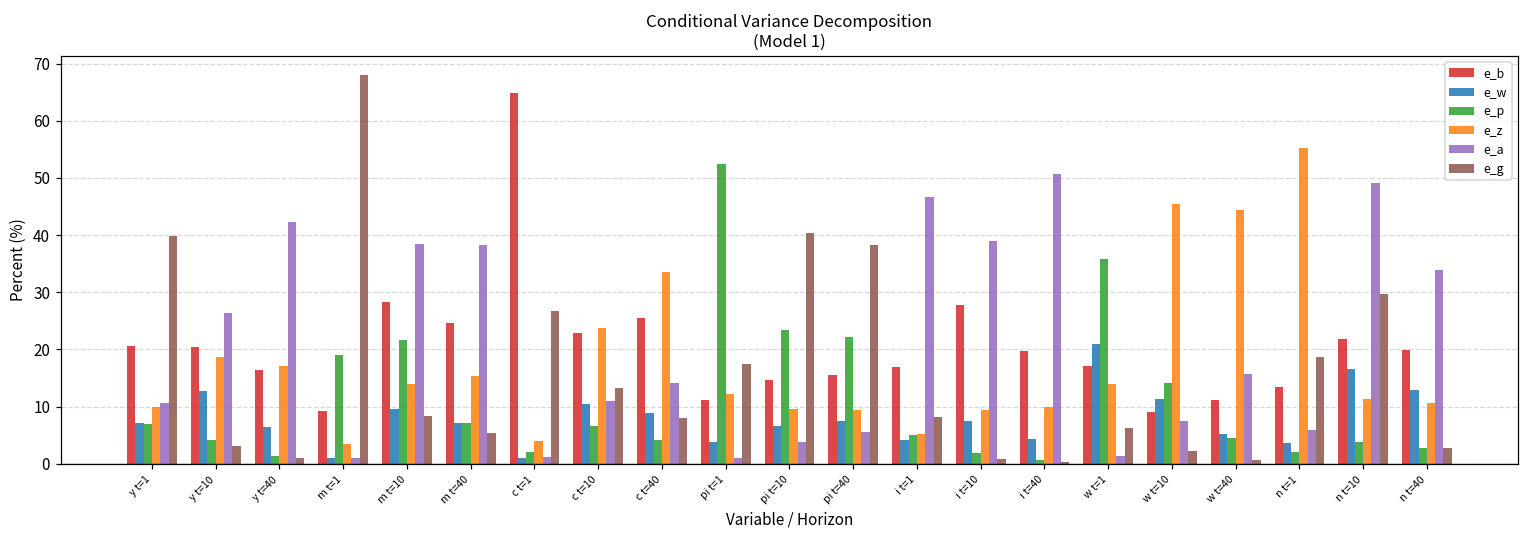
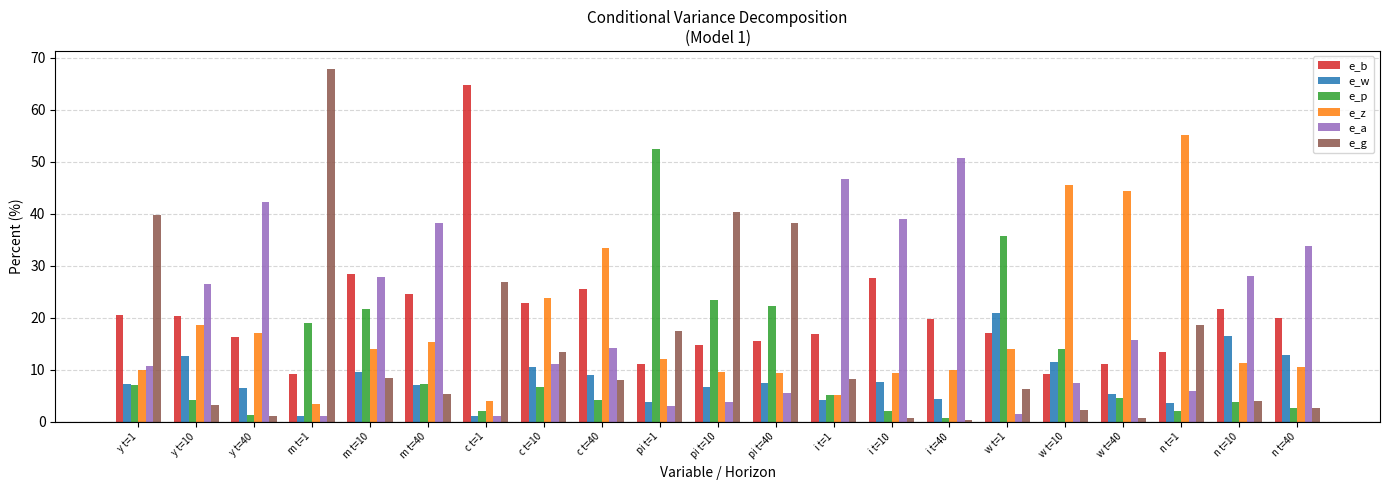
  {
    "e_b": {
      "y t=1": 21,
      "y t=10": 20,
      "y t=40": 16,
      "m t=1": 9,
      "m t=10": 28,
      "m t=40": 25,
      "c t=1": 65,
      "c t=10": 23,
      "c t=40": 25,
      "pi t=1": 11,
      "pi t=10": 15,
      "pi t=40": 16,
      "i t=1": 17,
      "i t=10": 28,
      "i t=40": 20,
      "w t=1": 17,
      "w t=10": 9,
      "w t=40": 11,
      "n t=1": 13,
      "n t=10": 22,
      "n t=40": 20
    },
    "e_w": {
      "y t=1": 7,
      "y t=10": 13,
      "y t=40": 6,
      "m t=1": 1,
      "m t=10": 10,
      "m t=40": 7,
      "c t=1": 1,
      "c t=10": 10,
      "c t=40": 9,
      "pi t=1": 4,
      "pi t=10": 7,
      "pi t=40": 7,
      "i t=1": 4,
      "i t=10": 8,
      "i t=40": 4,
      "w t=1": 21,
      "w t=10": 11,
      "w t=40": 5,
      "n t=1": 4,
      "n t=10": 17,
      "n t=40": 13
    },
    "e_p": {
      "y t=1": 7,
      "y t=10": 4,
      "y t=40": 1,
      "m t=1": 19,
      "m t=10": 22,
      "m t=40": 7,
      "c t=1": 2,
      "c t=10": 7,
      "c t=40": 4,
      "pi t=1": 53,
      "pi t=10": 23,
      "pi t=40": 22,
      "i t=1": 5,
      "i t=10": 2,
      "i t=40": 1,
      "w t=1": 36,
      "w t=10": 14,
      "w t=40": 5,
      "n t=1": 2,
      "n t=10": 4,
      "n t=40": 3
    },
    "e_z": {
      "y t=1": 10,
      "y t=10": 19,
      "y t=40": 17,
      "m t=1": 3,
      "m t=10": 14,
      "m t=40": 15,
      "c t=1": 4,
      "c t=10": 24,
      "c t=40": 34,
      "pi t=1": 12,
      "pi t=10": 10,
      "pi t=40": 9,
      "i t=1": 5,
      "i t=10": 9,
      "i t=40": 10,
      "w t=1": 14,
      "w t=10": 46,
      "w t=40": 44,
      "n t=1": 55,
      "n t=10": 11,
      "n t=40": 11
    },
    "e_a": {
      "y t=1": 11,
      "y t=10": 26,
      "y t=40": 42,
      "m t=1": 1,
-     "m t=10": 39,
+     "m t=10": 28,
      "m t=40": 38,
      "c t=1": 1,
      "c t=10": 11,
      "c t=40": 14,
-     "pi t=1": 1,
+     "pi t=1": 3,
      "pi t=10": 4,
      "pi t=40": 6,
      "i t=1": 47,
      "i t=10": 39,
      "i t=40": 51,
      "w t=1": 1,
      "w t=10": 7,
      "w t=40": 16,
      "n t=1": 6,
-     "n t=10": 49,
+     "n t=10": 28,
      "n t=40": 34
    },
    "e_g": {
      "y t=1": 40,
      "y t=10": 3,
      "y t=40": 1,
      "m t=1": 68,
      "m t=10": 8,
      "m t=40": 5,
      "c t=1": 27,
      "c t=10": 13,
      "c t=40": 8,
      "pi t=1": 17,
      "pi t=10": 40,
      "pi t=40": 38,
      "i t=1": 8,
      "i t=10": 1,
      "w t=1": 6,
      "w t=10": 2,
      "w t=40": 1,
      "n t=1": 19,
-     "n t=10": 30,
+     "n t=10": 4,
      "n t=40": 3
    }
  }
